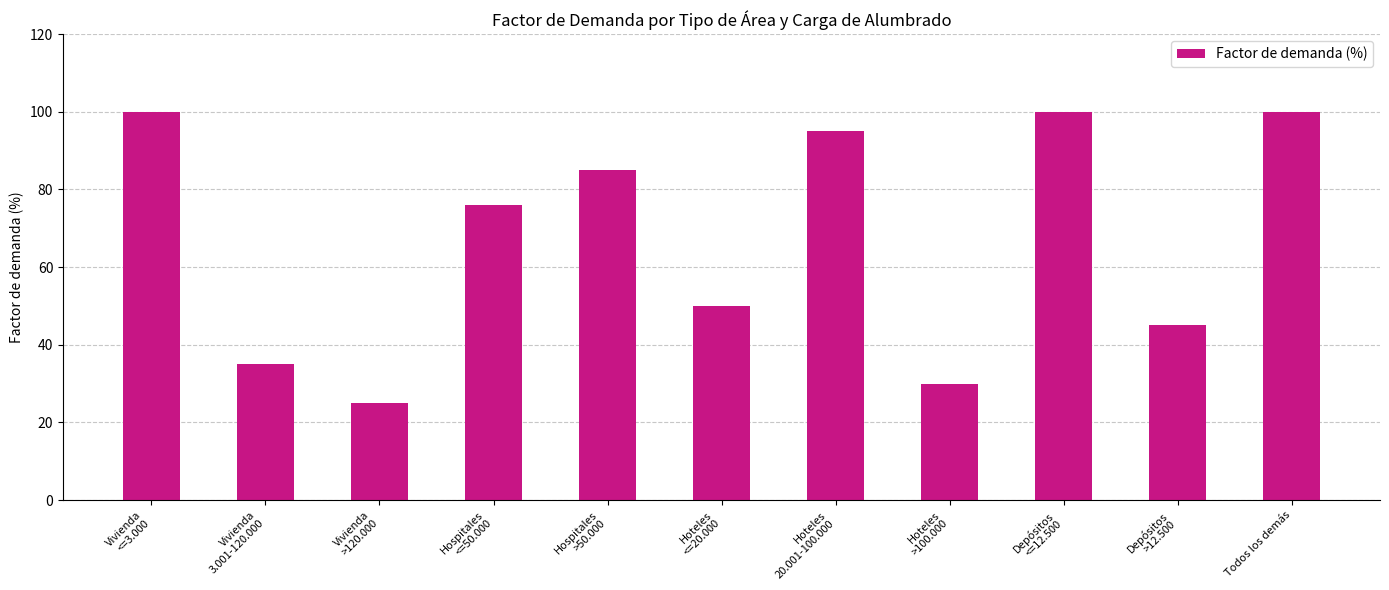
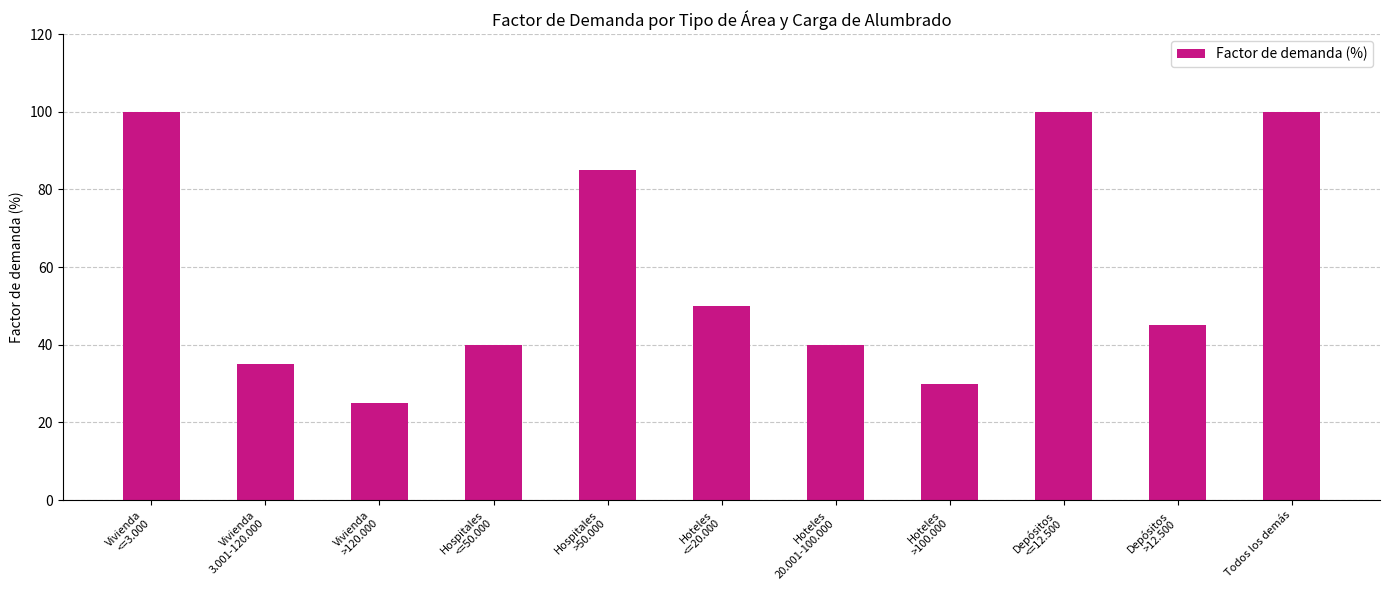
  {
    "Vivienda <=3.000": 100,
    "Vivienda 3.001-120.000": 35,
    "Vivienda >120.000": 25,
-   "Hospitales <=50.000": 76,
+   "Hospitales <=50.000": 40,
    "Hospitales >50.000": 85,
    "Hoteles <=20.000": 50,
-   "Hoteles 20.001-100.000": 95,
+   "Hoteles 20.001-100.000": 40,
    "Hoteles >100.000": 30,
    "Depósitos <=12.500": 100,
    "Depósitos >12.500": 45,
    "Todos los demás": 100
  }
